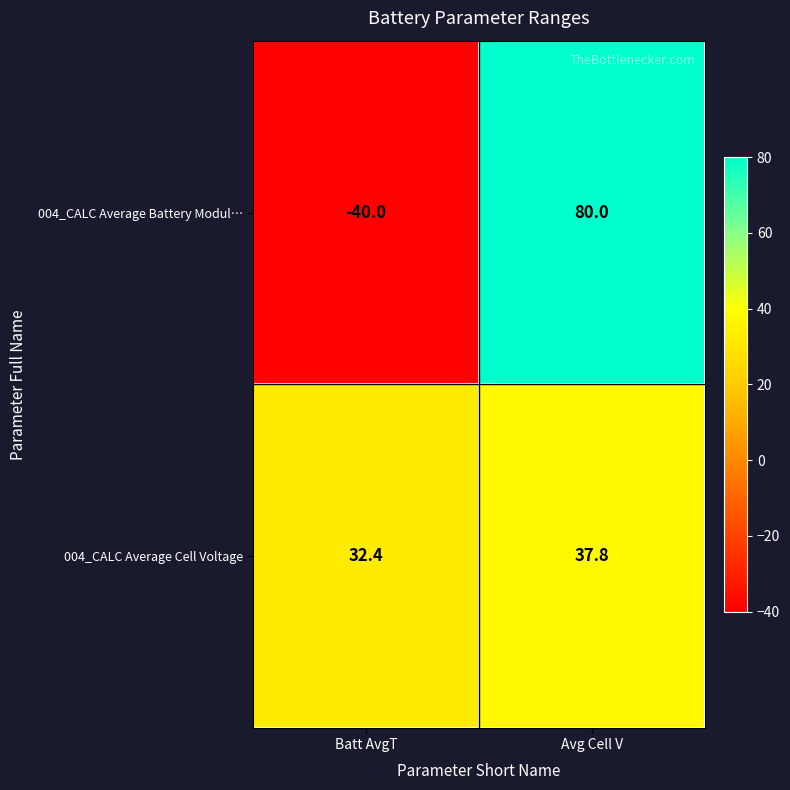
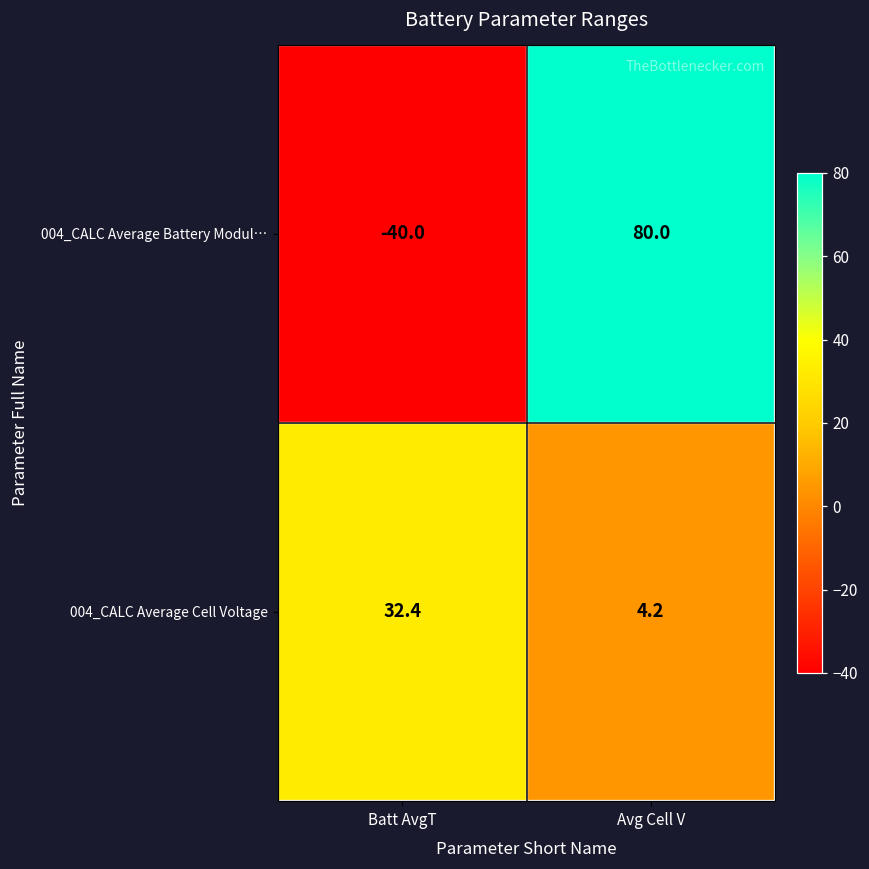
  {
    "004_CALC Average Battery Modul…": {
      "Batt AvgT": -40.0
    },
    "004_CALC Average Cell Voltage": {
      "Batt AvgT": 32.4,
-     "Avg Cell V": 37.8
+     "Avg Cell V": 4.2
    }
  }
